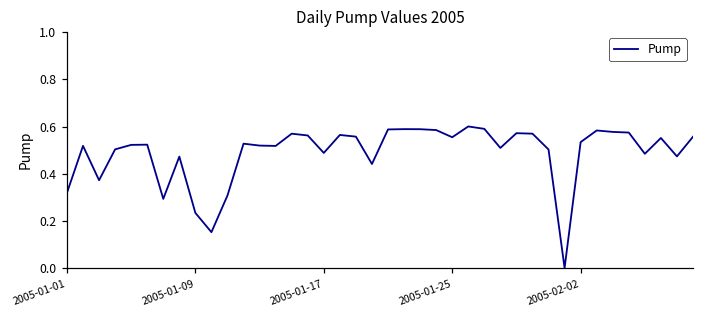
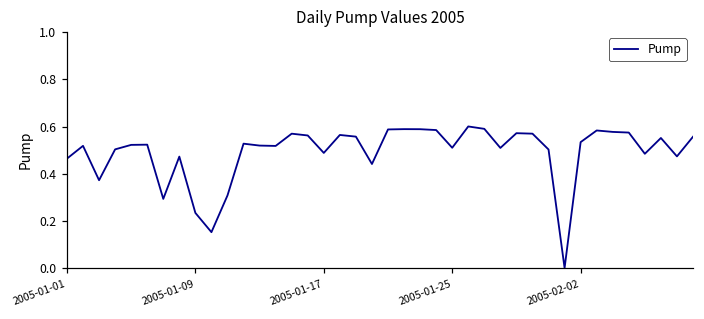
  {
-   "2005-01-01": 0.32,
+   "2005-01-01": 0.46,
    "2005-01-09": 0.23,
    "2005-01-17": 0.49,
-   "2005-01-25": 0.55,
+   "2005-01-25": 0.51,
    "2005-02-02": 0.53
  }
